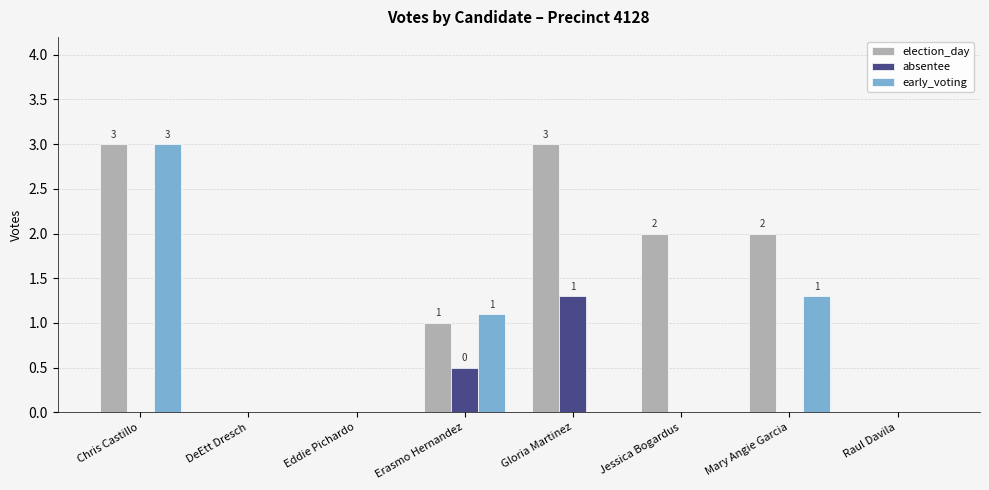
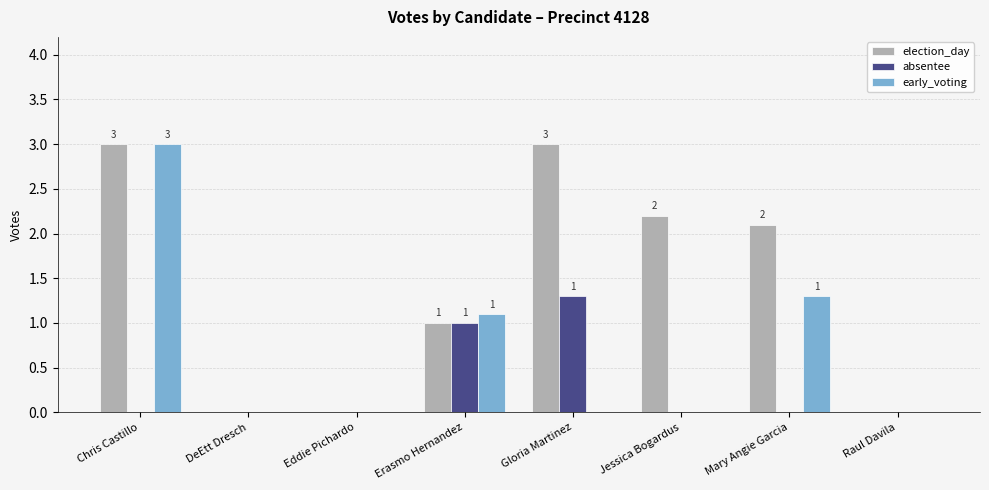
  {
    "election_day": {
      "DeEtt Dresch": 0.0,
      "Eddie Pichardo": 0.0,
-     "Jessica Bogardus": 2.0,
-     "Mary Angie Garcia": 2.0,
+     "Jessica Bogardus": 2.2,
+     "Mary Angie Garcia": 2.1,
      "Raul Davila": 0.0
    },
    "absentee": {
-     "Erasmo Hernandez": 0,
+     "Erasmo Hernandez": 1,
      "Gloria Martinez": 1
    },
    "early_voting": {
      "Chris Castillo": 3,
      "Erasmo Hernandez": 1,
      "Mary Angie Garcia": 1
    }
  }
